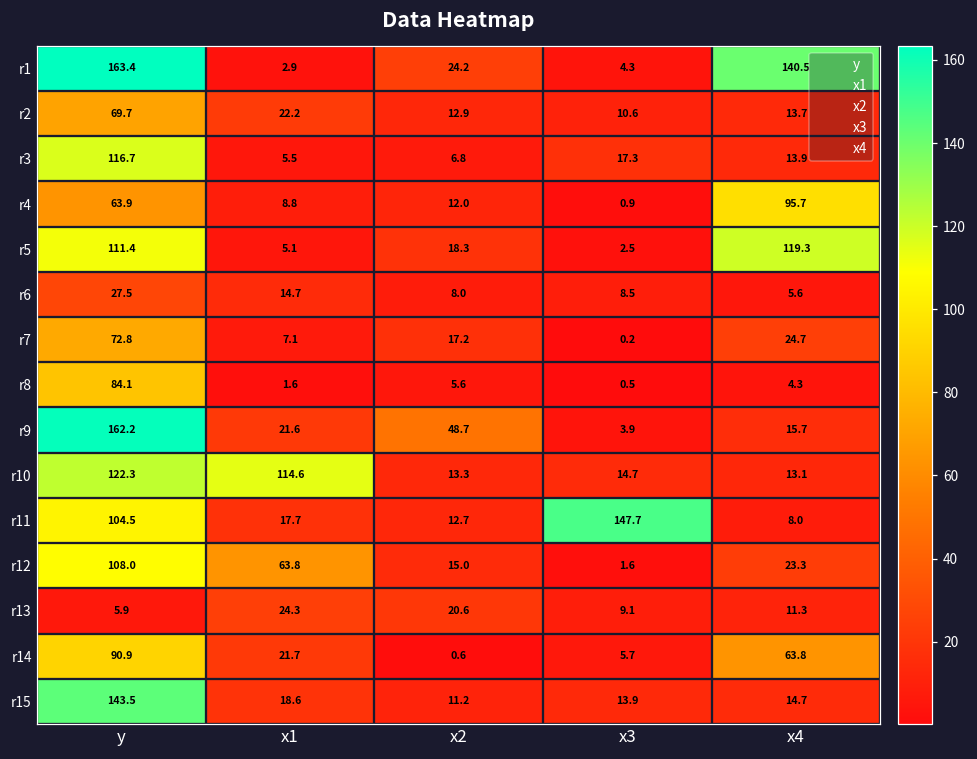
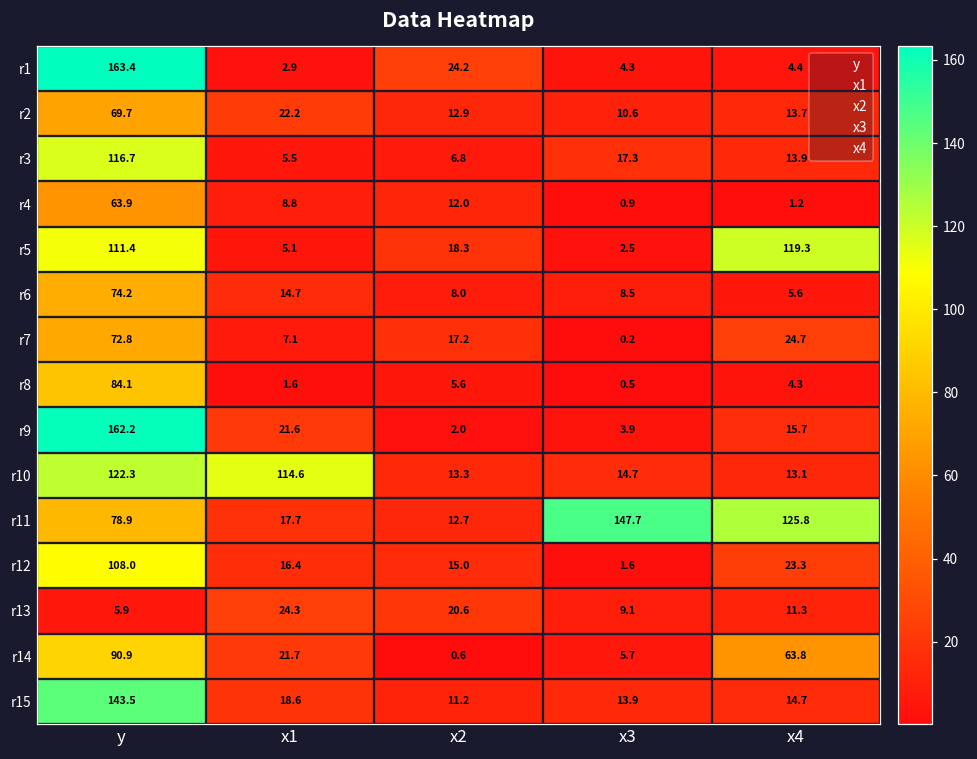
  {
    "r1": {
      "y": 163.4,
      "x1": 2.9,
      "x2": 24.2,
      "x3": 4.3,
-     "x4": 140.5
+     "x4": 4.4
    },
    "r2": {
      "y": 69.7,
      "x1": 22.2,
      "x2": 12.9,
      "x3": 10.6,
      "x4": 13.7
    },
    "r3": {
      "y": 116.7,
      "x1": 5.5,
      "x2": 6.8,
      "x3": 17.3,
      "x4": 13.9
    },
    "r4": {
      "y": 63.9,
      "x1": 8.8,
      "x2": 12.0,
      "x3": 0.9,
-     "x4": 95.7
+     "x4": 1.2
    },
    "r5": {
      "y": 111.4,
      "x1": 5.1,
      "x2": 18.3,
      "x3": 2.5,
      "x4": 119.3
    },
    "r6": {
-     "y": 27.5,
+     "y": 74.2,
      "x1": 14.7,
      "x2": 8.0,
      "x3": 8.5,
      "x4": 5.6
    },
    "r7": {
      "y": 72.8,
      "x1": 7.1,
      "x2": 17.2,
      "x3": 0.2,
      "x4": 24.7
    },
    "r8": {
      "y": 84.1,
      "x1": 1.6,
      "x2": 5.6,
      "x3": 0.5,
      "x4": 4.3
    },
    "r9": {
      "y": 162.2,
      "x1": 21.6,
-     "x2": 48.7,
+     "x2": 2.0,
      "x3": 3.9,
      "x4": 15.7
    },
    "r10": {
      "y": 122.3,
      "x1": 114.6,
      "x2": 13.3,
      "x3": 14.7,
      "x4": 13.1
    },
    "r11": {
-     "y": 104.5,
+     "y": 78.9,
      "x1": 17.7,
      "x2": 12.7,
      "x3": 147.7,
-     "x4": 8.0
+     "x4": 125.8
    },
    "r12": {
      "y": 108.0,
-     "x1": 63.8,
+     "x1": 16.4,
      "x2": 15.0,
      "x3": 1.6,
      "x4": 23.3
    },
    "r13": {
      "y": 5.9,
      "x1": 24.3,
      "x2": 20.6,
      "x3": 9.1,
      "x4": 11.3
    },
    "r14": {
      "y": 90.9,
      "x1": 21.7,
      "x2": 0.6,
      "x3": 5.7,
      "x4": 63.8
    },
    "r15": {
      "y": 143.5,
      "x1": 18.6,
      "x2": 11.2,
      "x3": 13.9,
      "x4": 14.7
    }
  }
